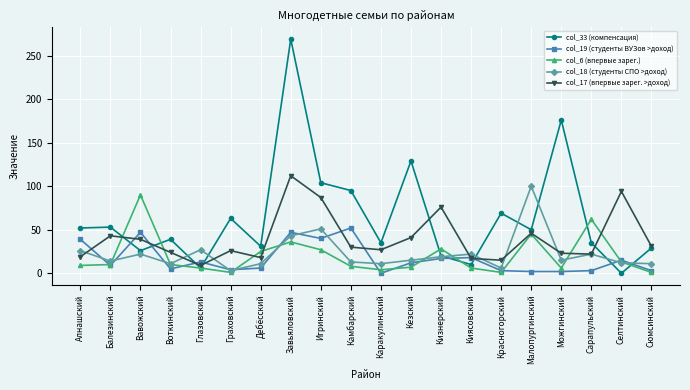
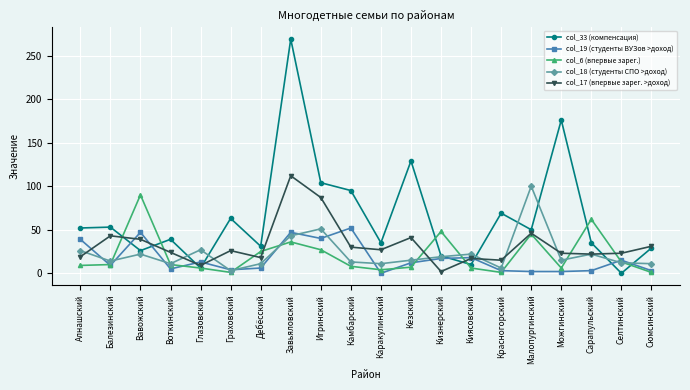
  {
    "col_33 (компенсация)": {
      "Алнашский": 50,
      "Балезинский": 50,
      "Вавожский": 30,
      "Воткинский": 40,
      "Граховский": 60,
      "Дебёсский": 30,
      "Завьяловский": 270,
      "Игринский": 100,
      "Камбарский": 100,
      "Каракулинский": 40,
      "Кезский": 130,
      "Киясовский": 10,
      "Красногорский": 70,
      "Малопургинский": 50,
      "Можгинский": 180,
      "Сарапульский": 40,
      "Селтинский": 0
    },
    "col_6 (впервые зарег.)": {
      "Алнашский": 10,
      "Вавожский": 90,
      "Дебёсский": 30,
      "Завьяловский": 40,
      "Игринский": 30,
      "Камбарский": 10,
      "Каракулинский": 0,
      "Кезский": 10,
-     "Кизнерский": 30,
+     "Кизнерский": 50,
      "Киясовский": 10,
      "Можгинский": 10,
      "Сарапульский": 60
    },
    "col_17 (впервые зарег. >доход)": {
      "Алнашский": 20,
      "Балезинский": 40,
      "Вавожский": 40,
      "Воткинский": 20,
      "Глазовский": 10,
      "Граховский": 30,
      "Дебёсский": 20,
      "Завьяловский": 110,
      "Игринский": 90,
      "Камбарский": 30,
      "Каракулинский": 30,
      "Кезский": 40,
-     "Кизнерский": 80,
+     "Кизнерский": 0,
      "Красногорский": 20,
      "Можгинский": 20,
-     "Селтинский": 90
+     "Селтинский": 20
    }
  }
